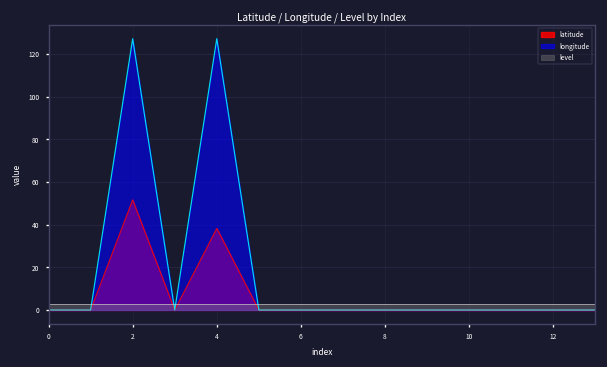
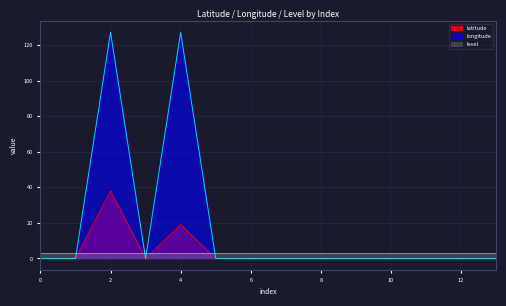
  {
    "latitude": {
-     "2": 52,
-     "4": 38
+     "2": 38,
+     "4": 19
    },
    "longitude": {
      "2": 127,
      "4": 127
    },
    "level": {
      "0": 3,
      "2": 3,
      "4": 3,
      "6": 3,
      "8": 3,
      "10": 3,
      "12": 3
    }
  }
